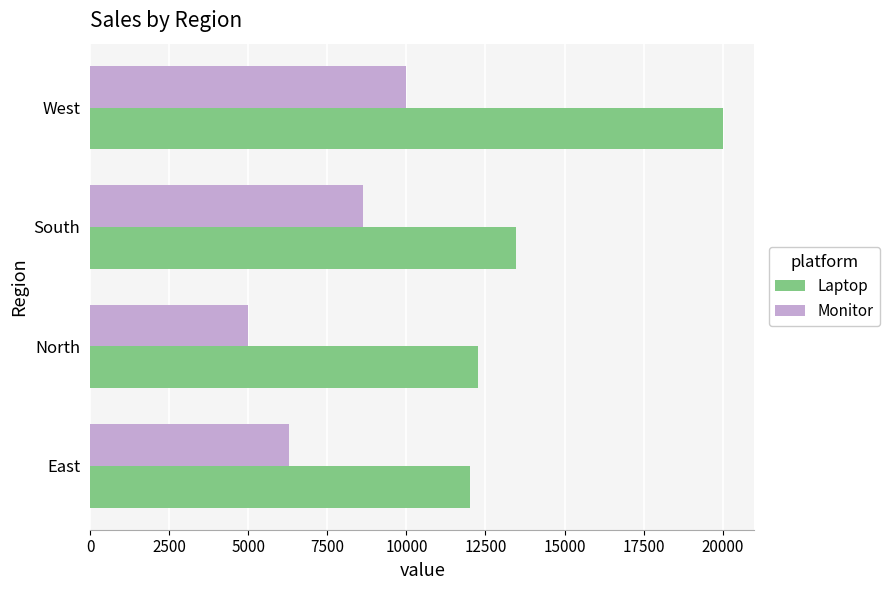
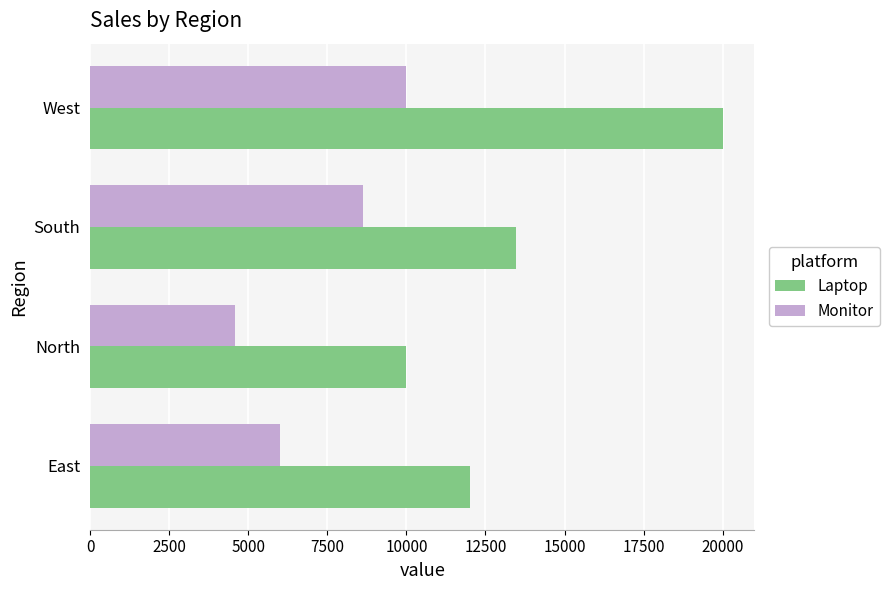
  {
    "Laptop": {
      "West": 20000,
      "South": 13500,
-     "North": 12300,
+     "North": 10000,
      "East": 12000
    },
    "Monitor": {
      "West": 10000,
      "South": 8600,
-     "North": 5000,
-     "East": 6300
+     "North": 4600,
+     "East": 6000
    }
  }
